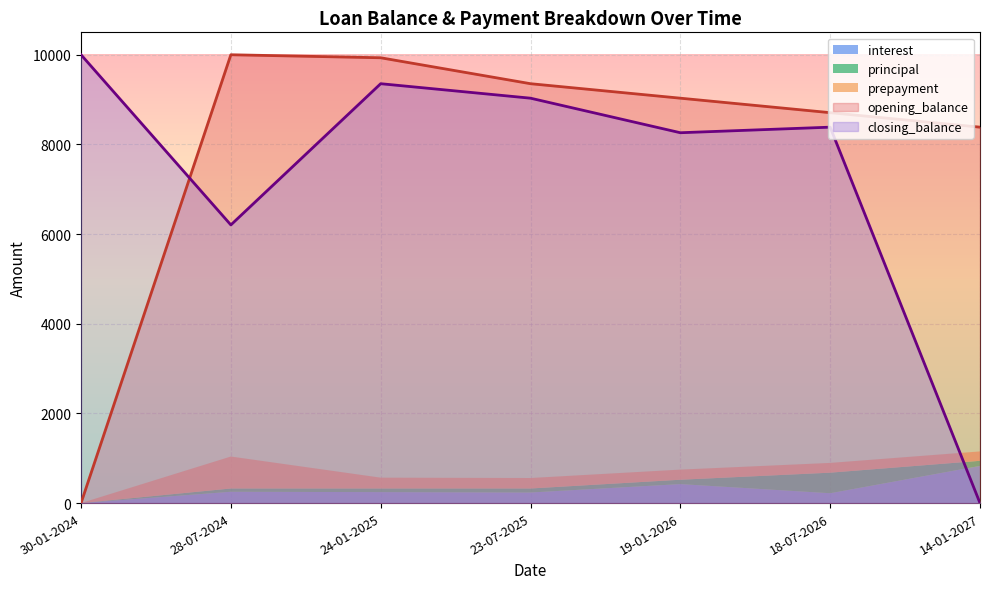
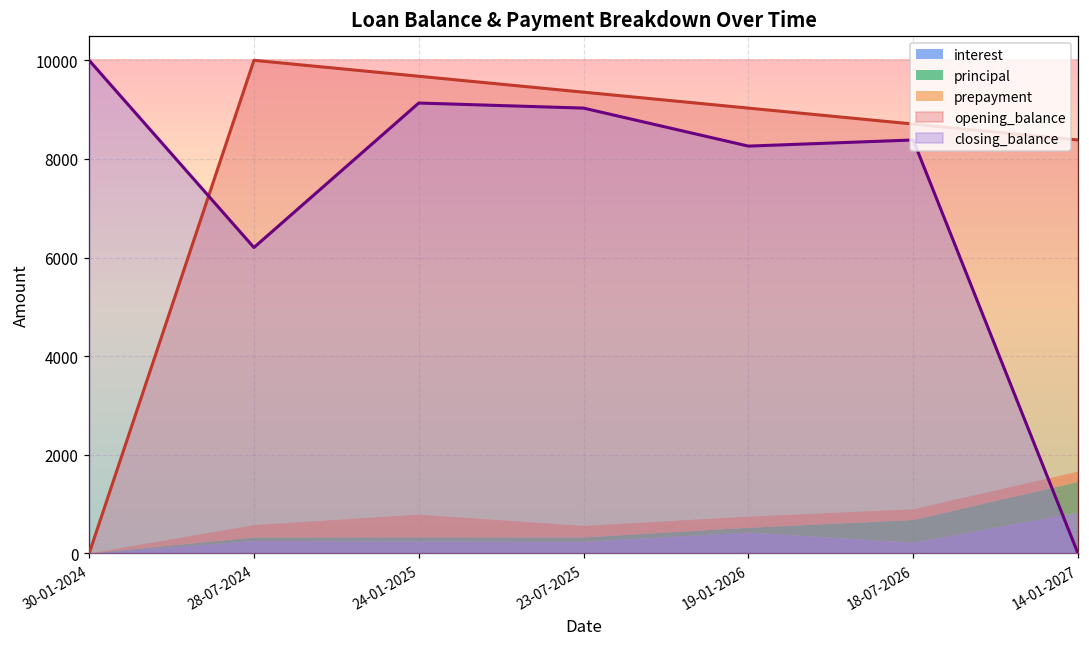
  {
    "interest": {
      "28-07-2024": 300,
      "24-01-2025": 200,
      "23-07-2025": 200,
      "19-01-2026": 400,
      "18-07-2026": 200,
      "14-01-2027": 800
    },
    "principal": {
      "28-07-2024": 100,
      "24-01-2025": 100,
      "23-07-2025": 100,
      "19-01-2026": 100,
      "18-07-2026": 500,
-     "14-01-2027": 100
+     "14-01-2027": 600
    },
    "prepayment": {
-     "28-07-2024": 700,
-     "24-01-2025": 200,
+     "28-07-2024": 300,
+     "24-01-2025": 500,
      "23-07-2025": 200,
      "19-01-2026": 200,
      "18-07-2026": 200,
      "14-01-2027": 200
    },
    "opening_balance": {
      "28-07-2024": 10000,
-     "24-01-2025": 9900,
+     "24-01-2025": 9700,
      "23-07-2025": 9400,
      "19-01-2026": 9000,
      "14-01-2027": 8400
    },
    "closing_balance": {
      "30-01-2024": 10000,
      "28-07-2024": 6200,
-     "24-01-2025": 9400,
+     "24-01-2025": 9100,
      "23-07-2025": 9000,
      "19-01-2026": 8300,
      "14-01-2027": 0
    }
  }
